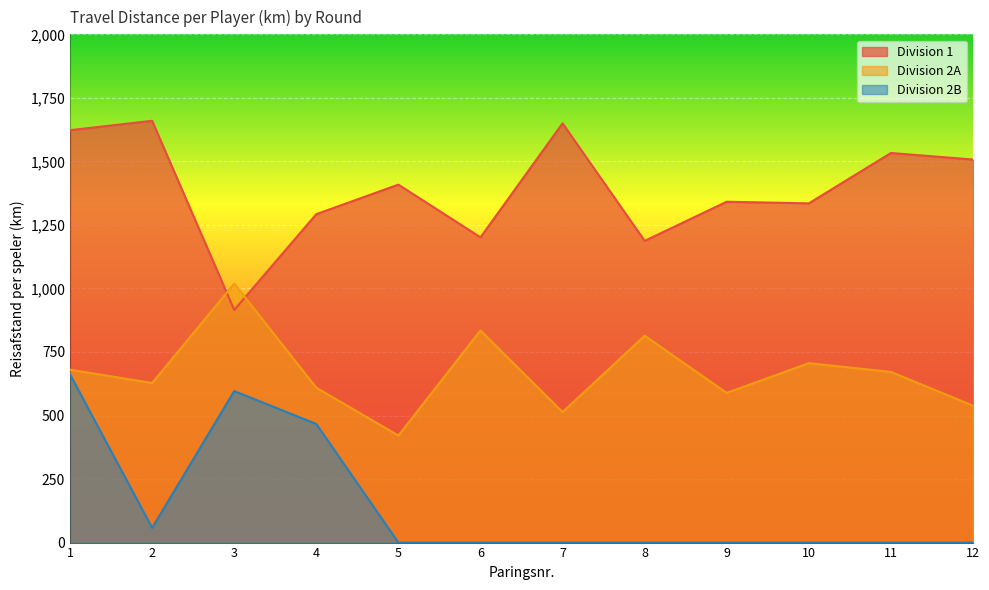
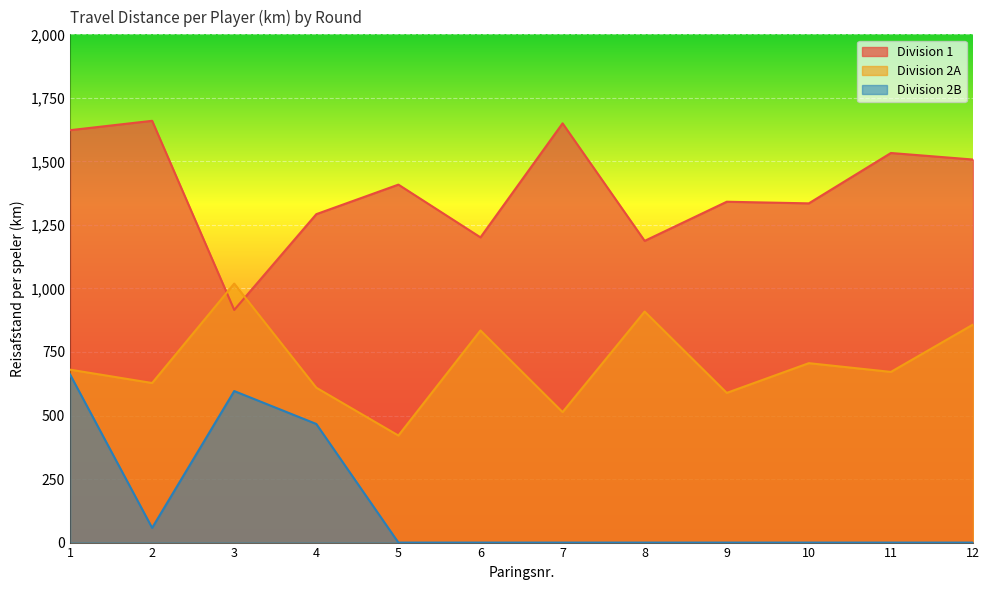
  {
    "Division 1": {
      "1": "1,620",
      "2": "1,660",
      "3": "920",
      "4": "1,290",
      "5": "1,410",
      "6": "1,200",
      "7": "1,650",
      "8": "1,190",
      "9": "1,340",
      "10": "1,330",
      "11": "1,530",
      "12": "1,510"
    },
    "Division 2A": {
      "1": "680",
      "2": "630",
      "3": "1,020",
      "4": "610",
      "5": "420",
      "6": "830",
      "7": "510",
-     "8": "810",
+     "8": "910",
      "9": "590",
      "10": "710",
      "11": "670",
-     "12": "540"
+     "12": "860"
    },
    "Division 2B": {
      "1": "660",
      "2": "60",
      "3": "600",
      "4": "470",
      "5": "0",
      "6": "0",
      "7": "0",
      "8": "0",
      "9": "0",
      "10": "0",
      "11": "0",
      "12": "0"
    }
  }
